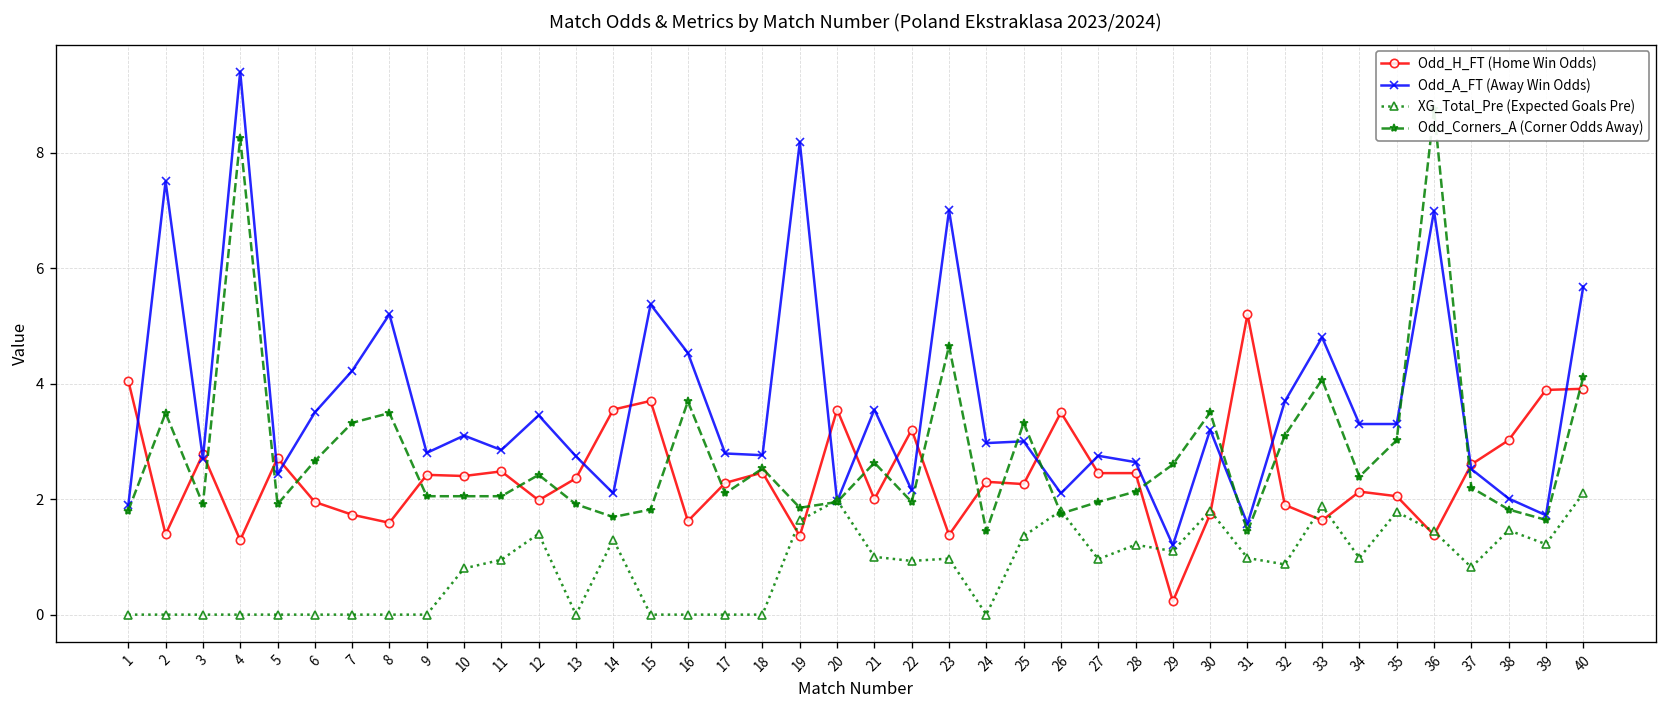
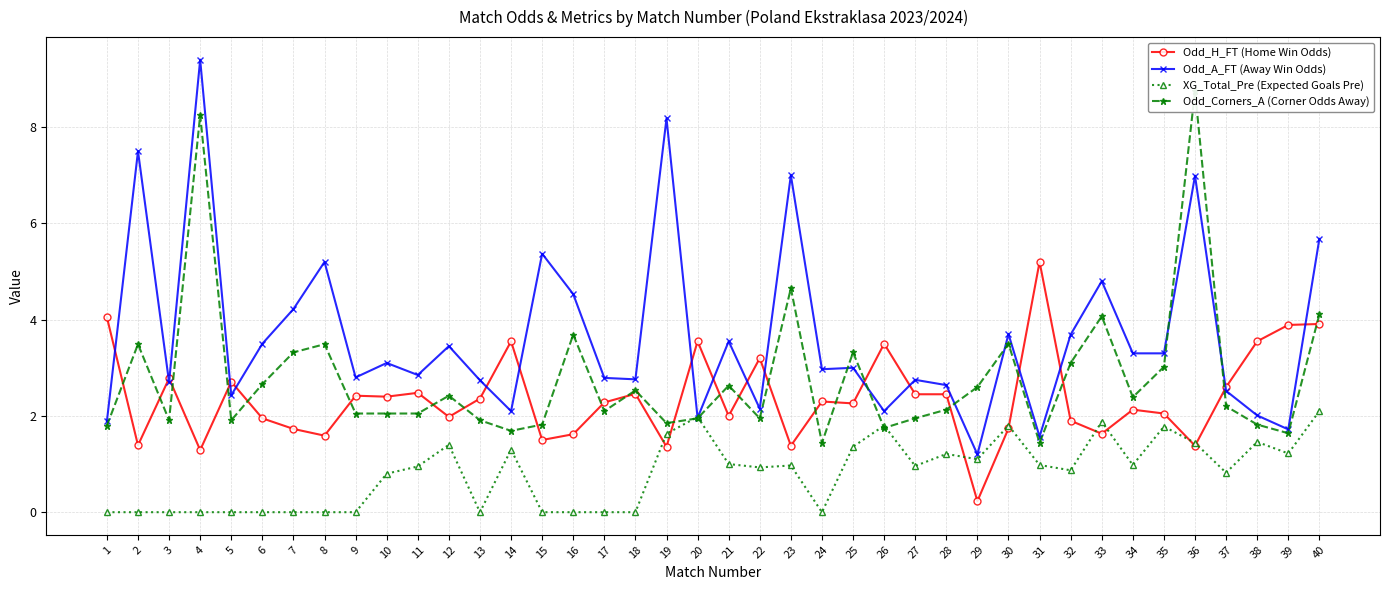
  {
    "Odd_H_FT (Home Win Odds)": {
      "1": 4.1,
      "2": 1.4,
      "3": 2.8,
      "4": 1.3,
      "5": 2.7,
      "6": 2.0,
      "7": 1.7,
      "8": 1.6,
      "9": 2.4,
      "10": 2.4,
      "11": 2.5,
      "12": 2.0,
      "13": 2.4,
      "14": 3.6,
-     "15": 3.7,
+     "15": 1.5,
      "16": 1.6,
      "17": 2.3,
      "18": 2.5,
      "19": 1.4,
      "20": 3.6,
      "21": 2.0,
      "22": 3.2,
      "23": 1.4,
      "24": 2.3,
      "25": 2.3,
      "26": 3.5,
      "27": 2.5,
      "28": 2.5,
      "29": 0.2,
      "30": 1.7,
      "31": 5.2,
      "32": 1.9,
      "33": 1.6,
      "34": 2.1,
      "35": 2.1,
      "36": 1.4,
      "37": 2.6,
-     "38": 3.0,
+     "38": 3.6,
      "39": 3.9,
      "40": 3.9
    },
    "Odd_A_FT (Away Win Odds)": {
      "1": 1.9,
      "2": 7.5,
      "3": 2.7,
      "4": 9.4,
      "5": 2.4,
      "6": 3.5,
      "7": 4.2,
      "8": 5.2,
      "9": 2.8,
      "10": 3.1,
      "11": 2.9,
      "12": 3.5,
      "13": 2.7,
      "14": 2.1,
      "15": 5.4,
      "16": 4.5,
      "17": 2.8,
      "18": 2.8,
      "19": 8.2,
      "21": 3.6,
      "22": 2.2,
      "23": 7.0,
      "24": 3.0,
      "25": 3.0,
      "26": 2.1,
      "27": 2.8,
      "28": 2.6,
      "29": 1.2,
-     "30": 3.2,
+     "30": 3.7,
      "31": 1.6,
      "32": 3.7,
      "33": 4.8,
      "34": 3.3,
      "35": 3.3,
      "36": 7.0,
      "37": 2.5,
      "38": 2.0,
      "39": 1.7,
      "40": 5.7
    }
  }
